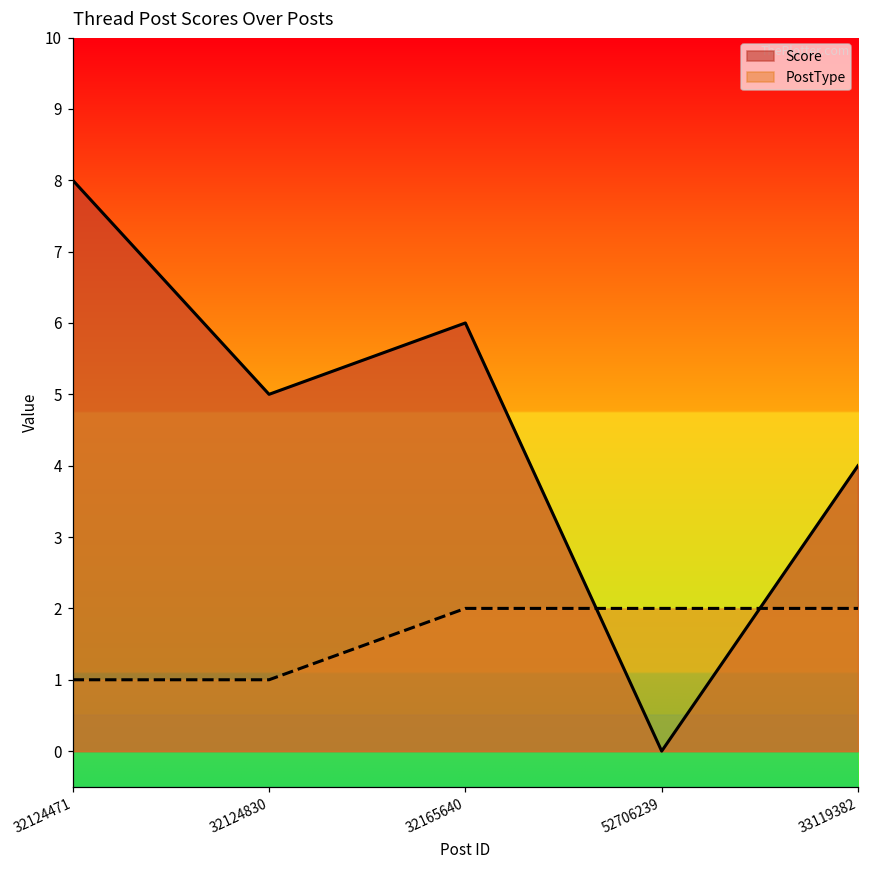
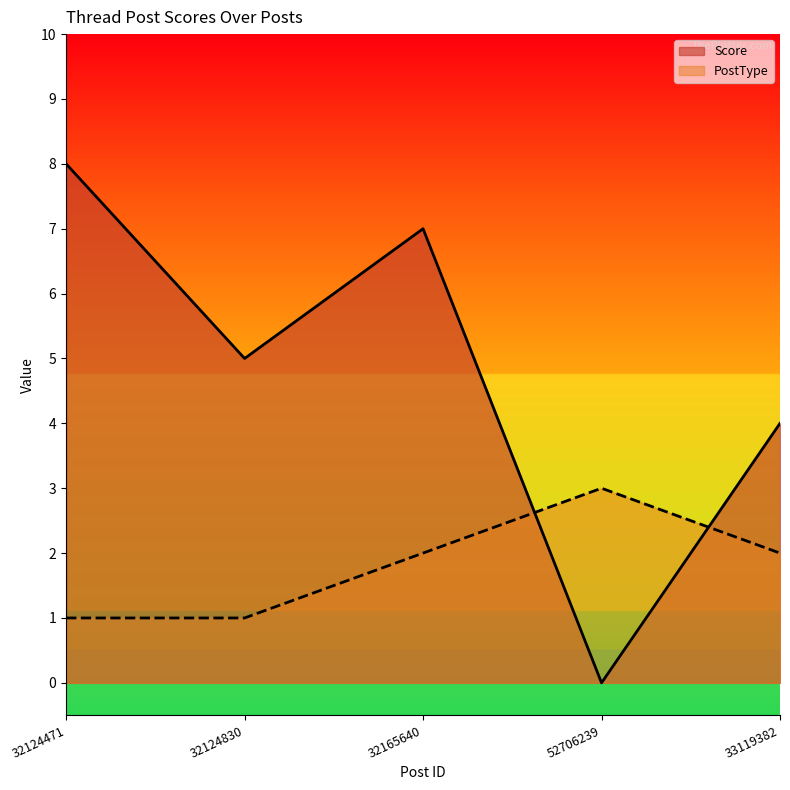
  {
    "Score": {
      "32124471": 8,
      "32124830": 5,
-     "32165640": 6,
+     "32165640": 7,
      "33119382": 4
    },
    "PostType": {
      "32124471": 1,
      "32124830": 1,
      "32165640": 2,
-     "52706239": 2,
+     "52706239": 3,
      "33119382": 2
    }
  }
